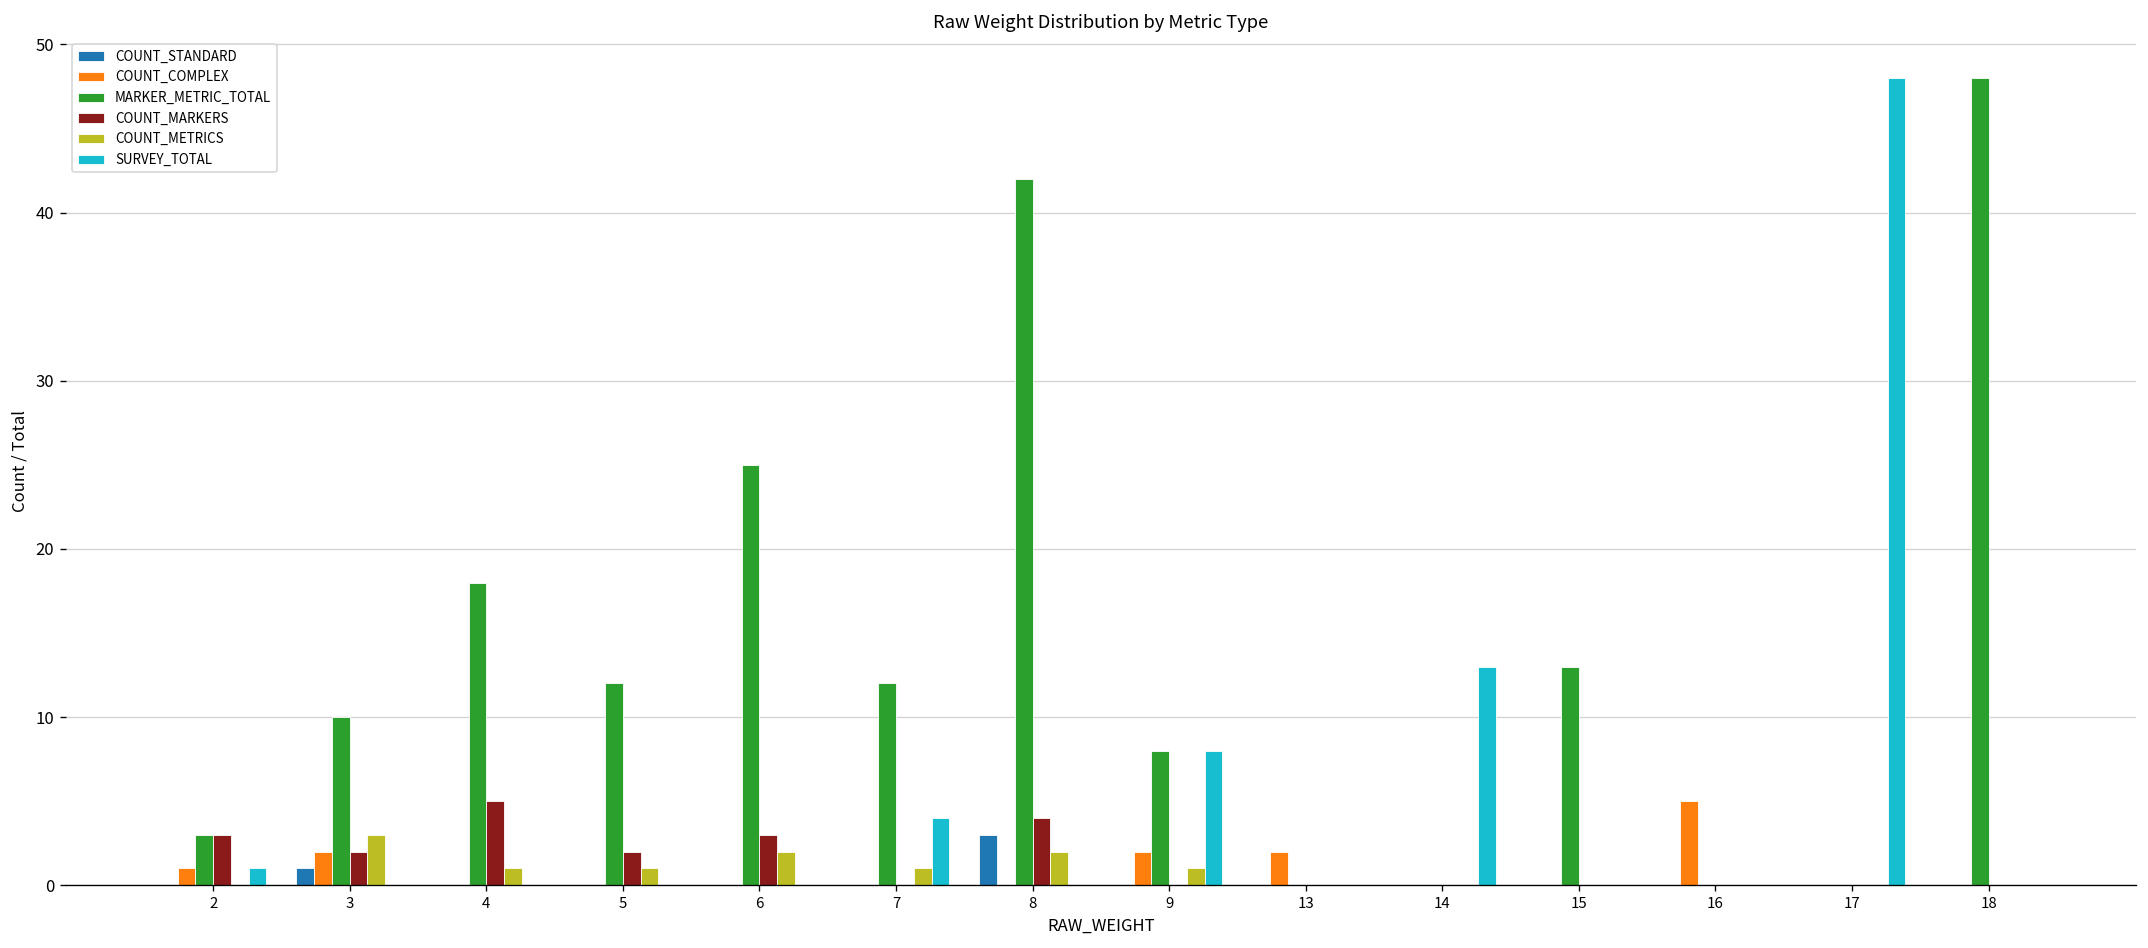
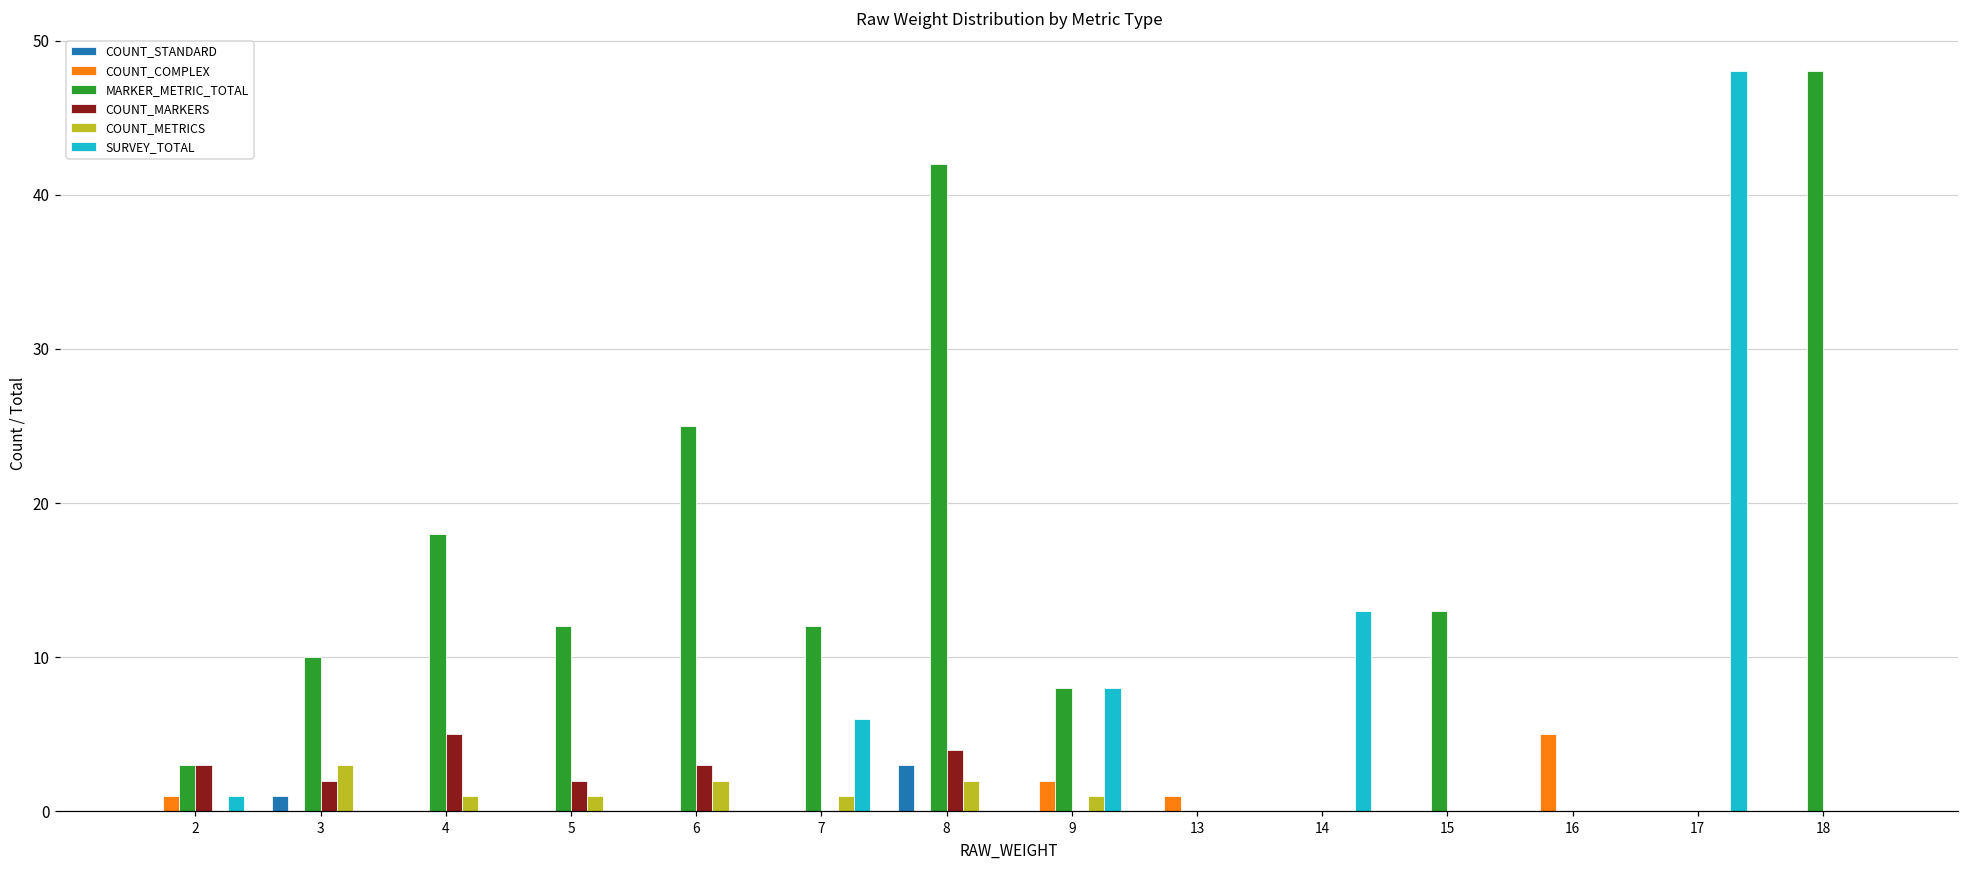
  {
    "COUNT_STANDARD": {
      "2": 0,
      "3": 1,
      "4": 0,
      "5": 0,
      "6": 0,
      "7": 0,
      "8": 3,
      "9": 0,
      "13": 0,
      "14": 0,
      "15": 0,
      "16": 0,
      "17": 0,
      "18": 0
    },
    "COUNT_COMPLEX": {
      "2": 1,
-     "3": 2,
+     "3": 0,
      "4": 0,
      "5": 0,
      "6": 0,
      "7": 0,
      "8": 0,
      "9": 2,
-     "13": 2,
+     "13": 1,
      "14": 0,
      "15": 0,
      "16": 5,
      "17": 0,
      "18": 0
    },
    "MARKER_METRIC_TOTAL": {
      "2": 3,
      "3": 10,
      "4": 18,
      "5": 12,
      "6": 25,
      "7": 12,
      "8": 42,
      "9": 8,
      "13": 0,
      "14": 0,
      "15": 13,
      "16": 0,
      "17": 0,
      "18": 48
    },
    "COUNT_MARKERS": {
      "2": 3,
      "3": 2,
      "4": 5,
      "5": 2,
      "6": 3,
      "7": 0,
      "8": 4,
      "9": 0,
      "13": 0,
      "14": 0,
      "15": 0,
      "16": 0,
      "17": 0,
      "18": 0
    },
    "COUNT_METRICS": {
      "2": 0,
      "3": 3,
      "4": 1,
      "5": 1,
      "6": 2,
      "7": 1,
      "8": 2,
      "9": 1,
      "13": 0,
      "14": 0,
      "15": 0,
      "16": 0,
      "17": 0,
      "18": 0
    },
    "SURVEY_TOTAL": {
      "2": 1,
      "3": 0,
      "4": 0,
      "5": 0,
      "6": 0,
-     "7": 4,
+     "7": 6,
      "8": 0,
      "9": 8,
      "13": 0,
      "14": 13,
      "15": 0,
      "16": 0,
      "17": 48,
      "18": 0
    }
  }
